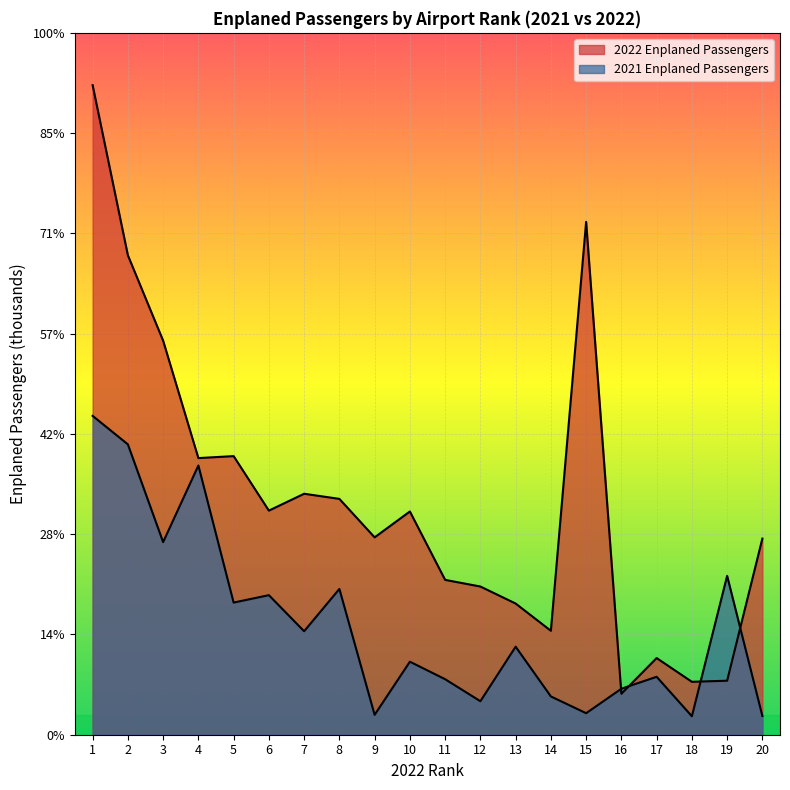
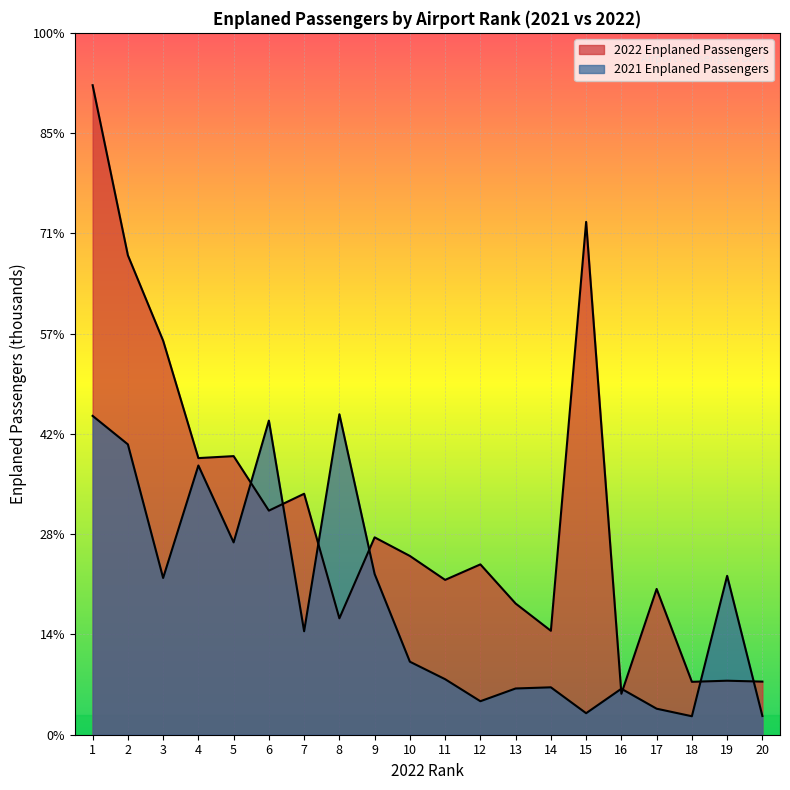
  {
    "2022 Enplaned Passengers": {
      "1": "93%",
      "2": "68%",
      "3": "56%",
      "4": "39%",
      "5": "40%",
      "6": "32%",
      "7": "34%",
-     "8": "34%",
+     "8": "17%",
      "9": "28%",
-     "10": "32%",
+     "10": "25%",
      "11": "22%",
-     "12": "21%",
+     "12": "24%",
      "13": "19%",
      "14": "15%",
      "15": "73%",
      "16": "6%",
-     "17": "11%",
+     "17": "21%",
      "18": "8%",
      "19": "8%",
-     "20": "28%"
+     "20": "8%"
    },
    "2021 Enplaned Passengers": {
      "1": "45%",
      "2": "41%",
-     "3": "27%",
+     "3": "22%",
      "4": "38%",
-     "5": "19%",
-     "6": "20%",
+     "5": "27%",
+     "6": "45%",
      "7": "15%",
-     "8": "21%",
-     "9": "3%",
+     "8": "46%",
+     "9": "23%",
      "10": "10%",
      "11": "8%",
      "12": "5%",
-     "13": "13%",
-     "14": "5%",
+     "13": "7%",
+     "14": "7%",
      "15": "3%",
      "16": "7%",
-     "17": "8%",
+     "17": "4%",
      "18": "3%",
      "19": "23%",
      "20": "3%"
    }
  }
